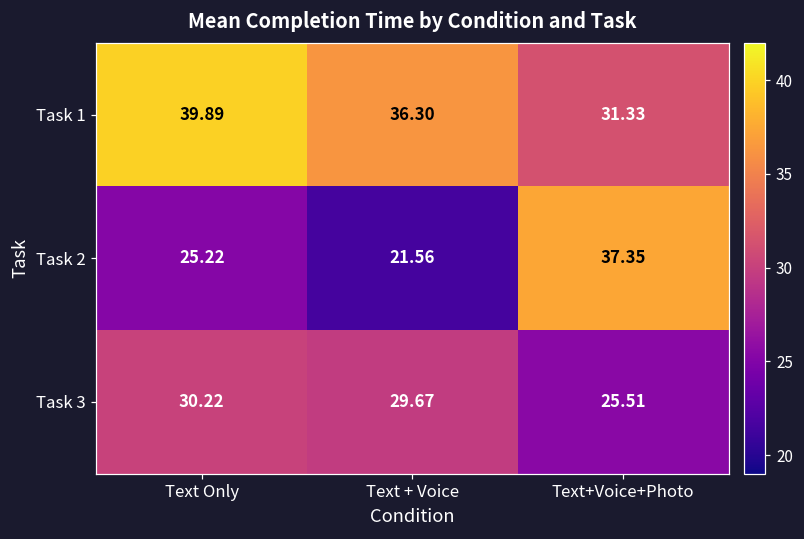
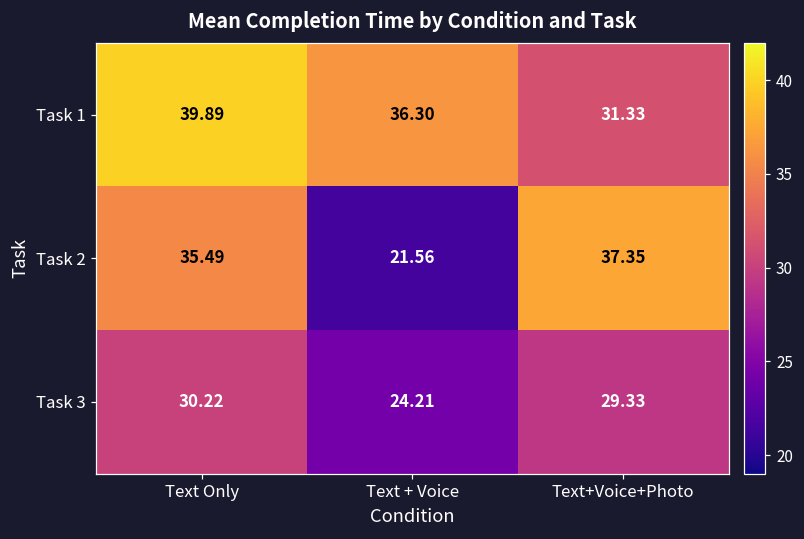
  {
    "Task 1": {
      "Text Only": 39.89,
      "Text + Voice": 36.30,
      "Text+Voice+Photo": 31.33
    },
    "Task 2": {
-     "Text Only": 25.22,
+     "Text Only": 35.49,
      "Text + Voice": 21.56,
      "Text+Voice+Photo": 37.35
    },
    "Task 3": {
      "Text Only": 30.22,
-     "Text + Voice": 29.67,
-     "Text+Voice+Photo": 25.51
+     "Text + Voice": 24.21,
+     "Text+Voice+Photo": 29.33
    }
  }
